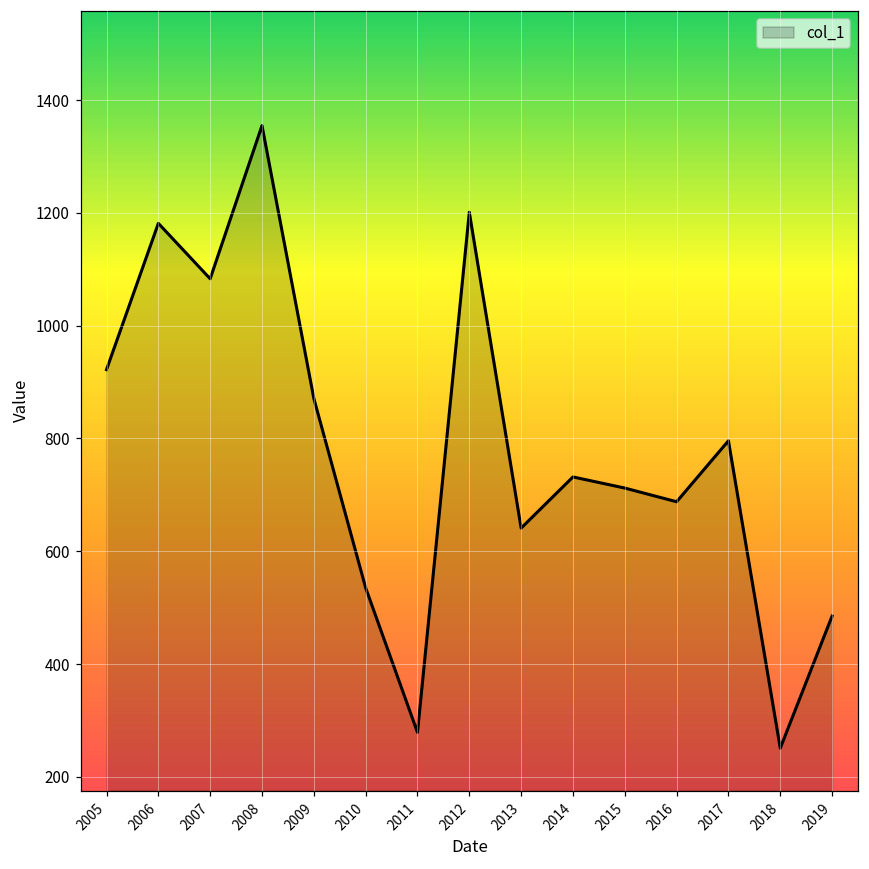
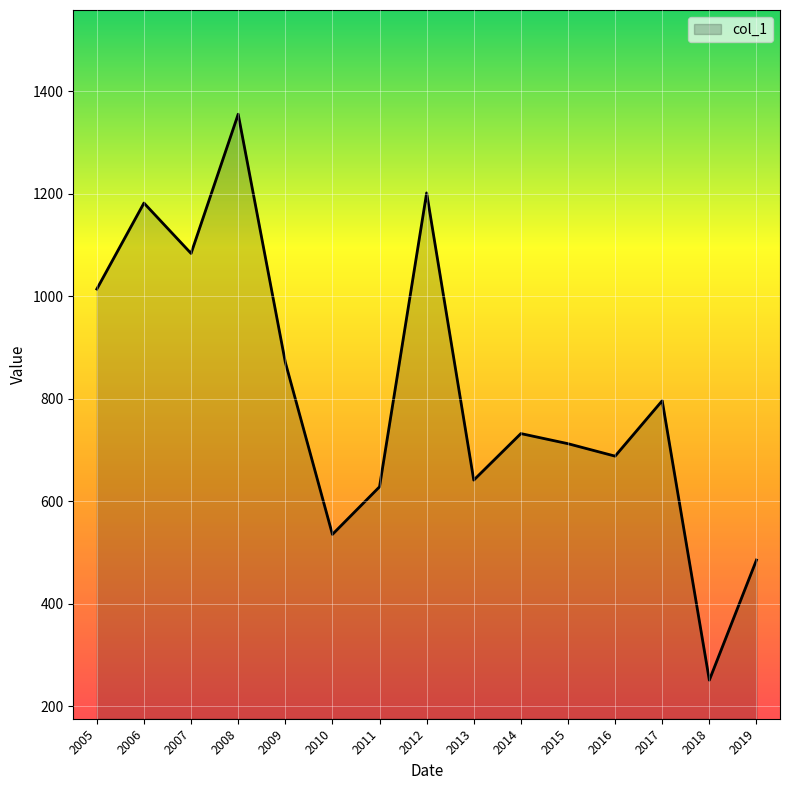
  {
-   "2005": 920,
+   "2005": 1010,
    "2006": 1180,
    "2007": 1080,
    "2008": 1350,
    "2009": 870,
    "2010": 540,
-   "2011": 280,
+   "2011": 630,
    "2012": 1200,
    "2013": 640,
    "2014": 730,
    "2015": 710,
    "2016": 690,
    "2017": 800,
    "2018": 250,
    "2019": 490
  }
